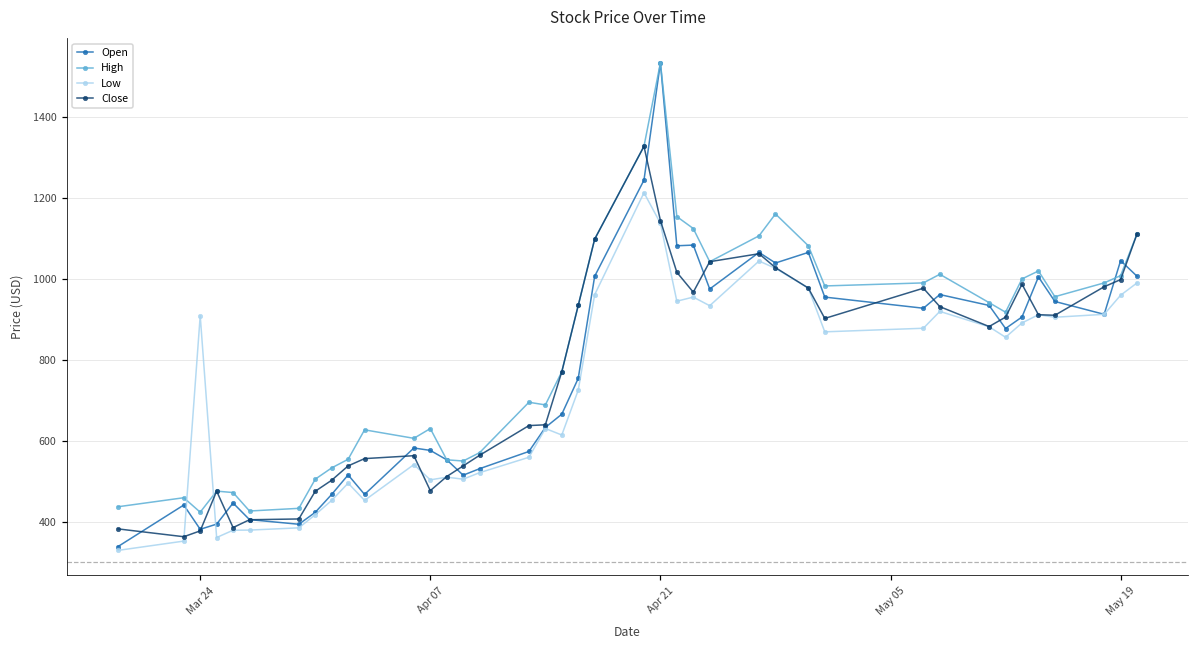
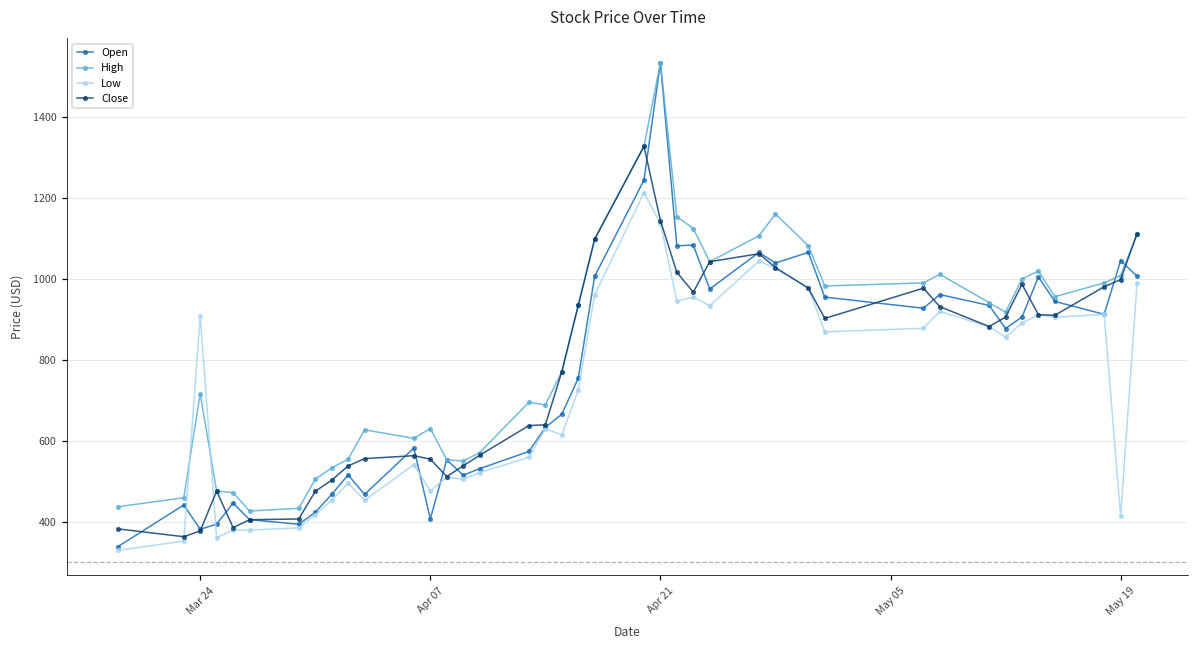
  {
    "Open": {
-     "Apr 07": 580,
+     "Apr 07": 410,
      "May 19": 1050
    },
    "High": {
-     "Mar 24": 420,
+     "Mar 24": 720,
      "Apr 07": 630,
      "May 19": 1010
    },
    "Low": {
      "Mar 24": 910,
-     "Apr 07": 500,
-     "May 19": 960
+     "Apr 07": 480,
+     "May 19": 410
    },
    "Close": {
-     "Apr 07": 480,
+     "Apr 07": 550,
      "May 19": 1000
    }
  }
